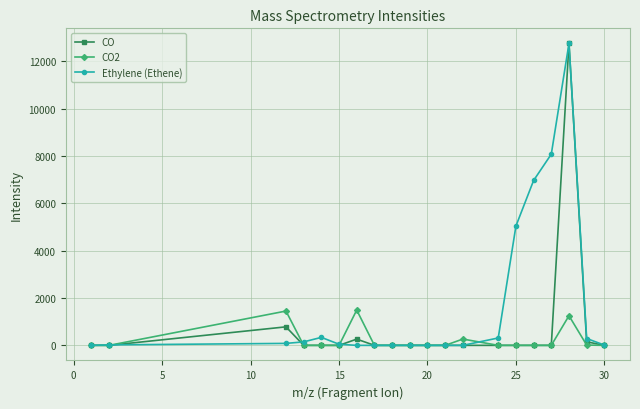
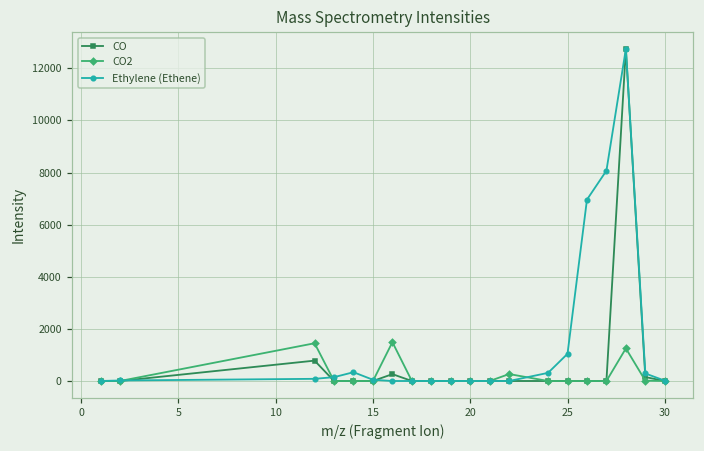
  {
    "Ethylene (Ethene)": {
-     "25": 5000
+     "25": 1000
    }
  }
